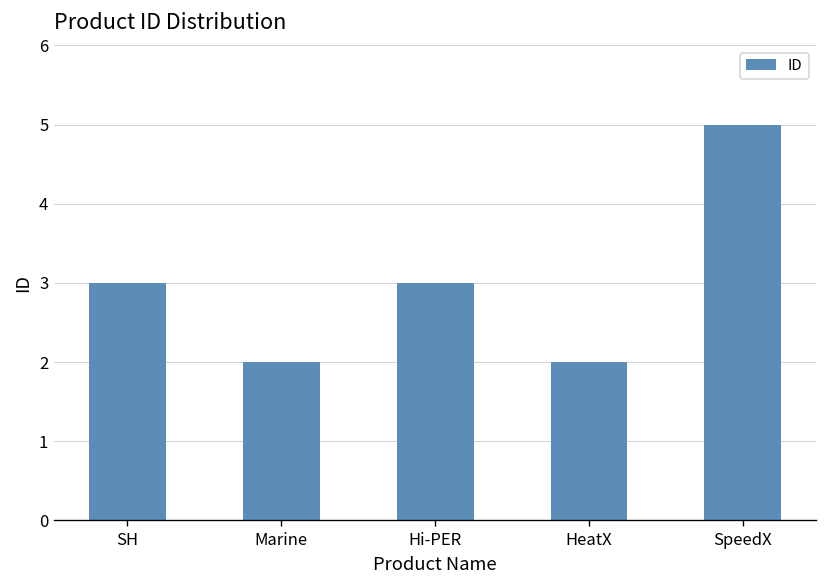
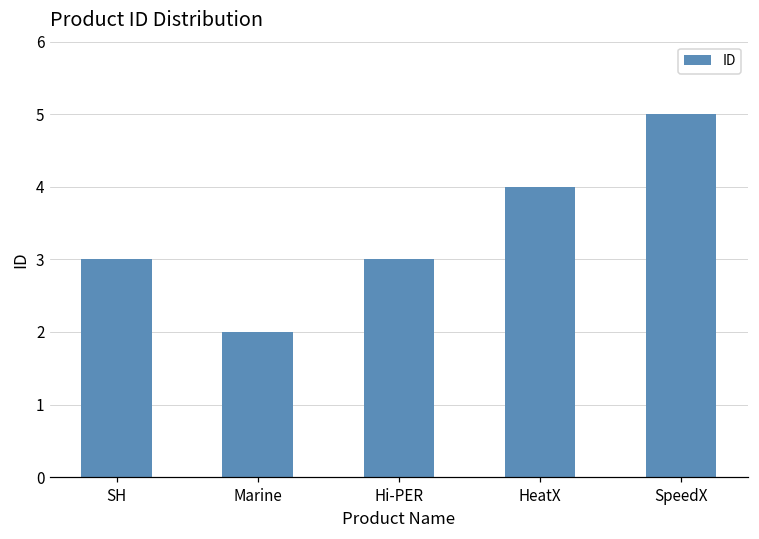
  {
    "SH": 3,
    "Marine": 2,
    "Hi-PER": 3,
-   "HeatX": 2,
+   "HeatX": 4,
    "SpeedX": 5
  }
